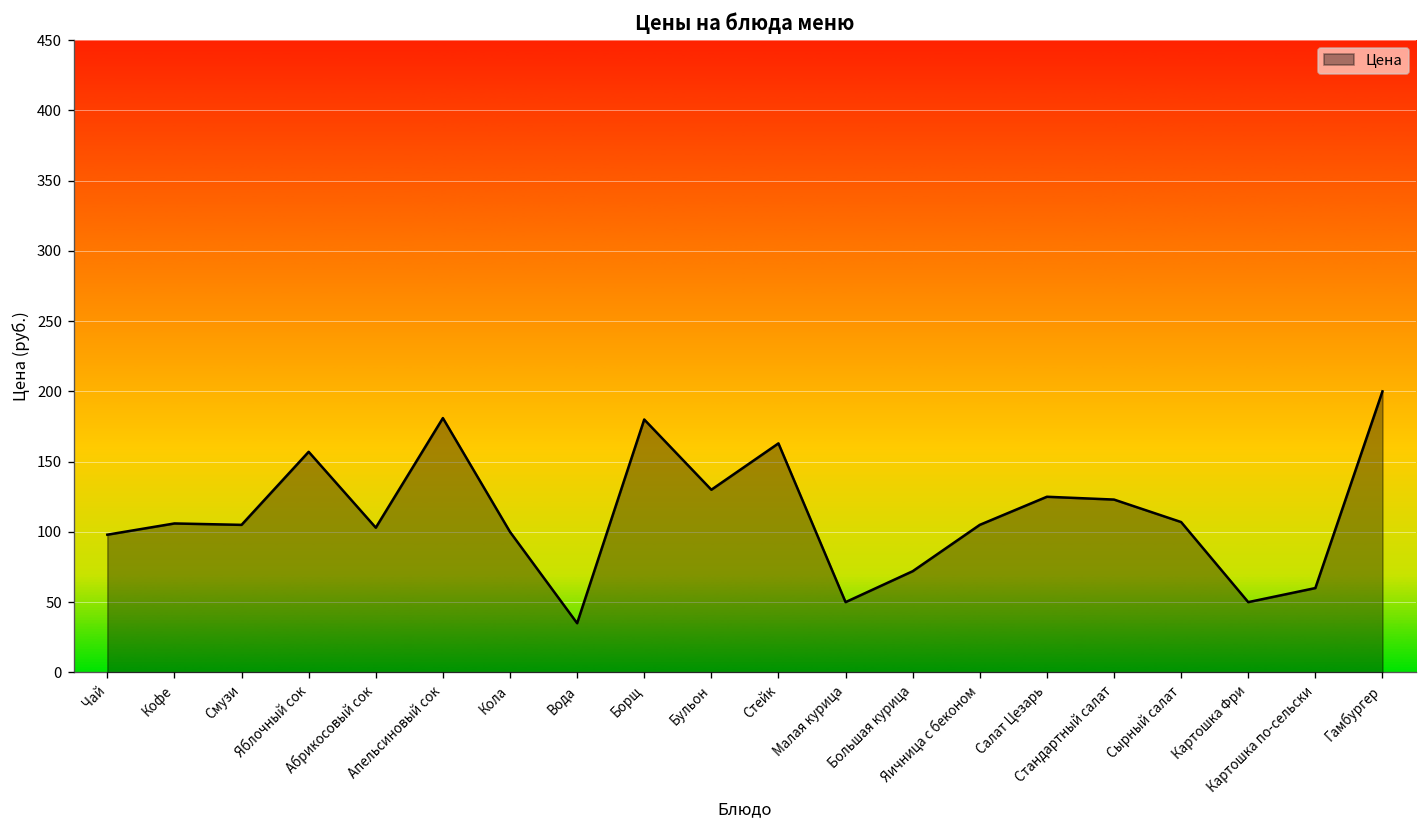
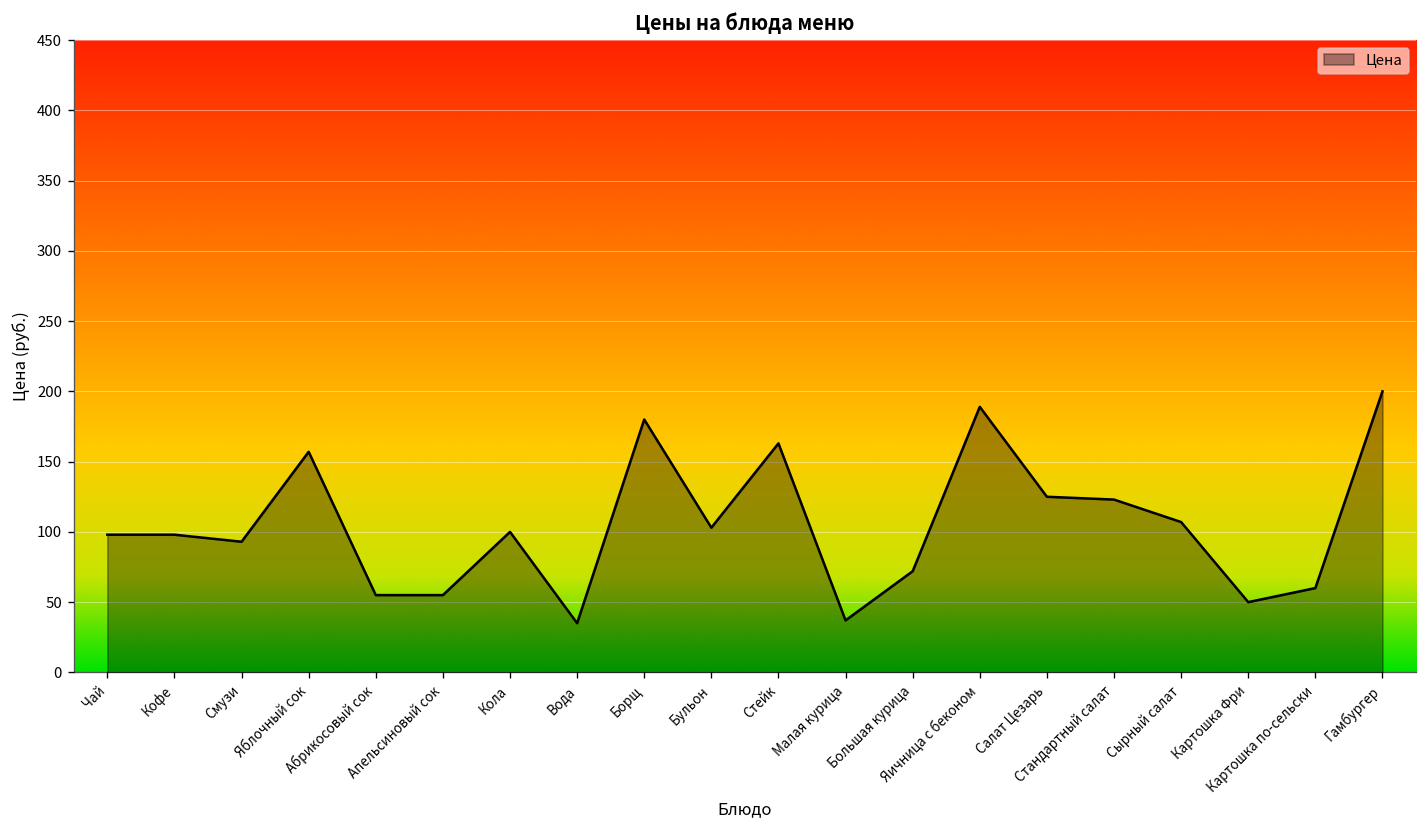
  {
    "Чай": 98,
-   "Кофе": 106,
-   "Смузи": 105,
+   "Кофе": 98,
+   "Смузи": 93,
    "Яблочный сок": 157,
-   "Абрикосовый сок": 103,
-   "Апельсиновый сок": 181,
+   "Абрикосовый сок": 55,
+   "Апельсиновый сок": 55,
    "Кола": 100,
    "Вода": 35,
    "Борщ": 180,
-   "Бульон": 130,
+   "Бульон": 103,
    "Стейк": 163,
-   "Малая курица": 50,
+   "Малая курица": 37,
    "Большая курица": 72,
-   "Яичница с беконом": 105,
+   "Яичница с беконом": 189,
    "Салат Цезарь": 125,
    "Стандартный салат": 123,
    "Сырный салат": 107,
    "Картошка Фри": 50,
    "Картошка по-сельски": 60,
    "Гамбургер": 200
  }
